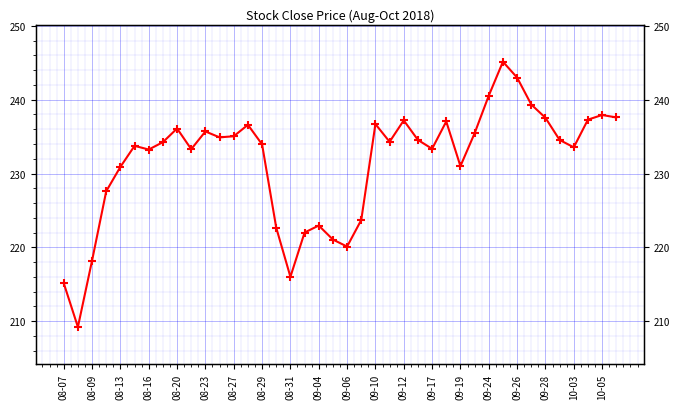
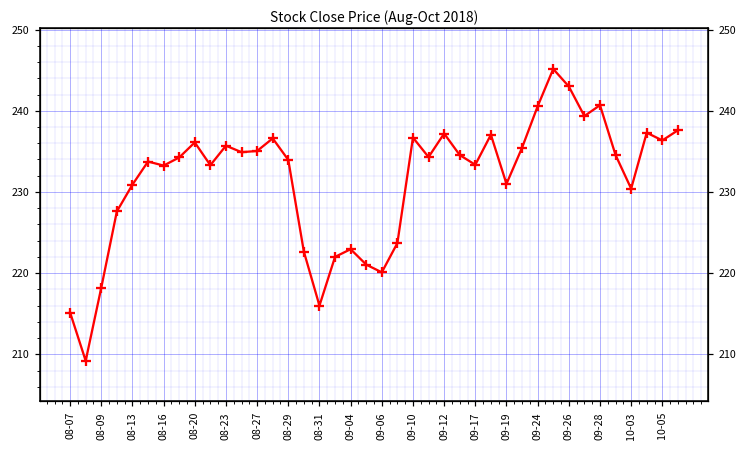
  {
    "08-07": 215,
    "08-09": 218,
    "08-13": 231,
    "08-16": 233,
    "08-20": 236,
    "08-23": 236,
    "08-27": 235,
    "08-29": 234,
    "08-31": 216,
    "09-04": 223,
    "09-06": 220,
    "09-10": 237,
    "09-12": 237,
    "09-17": 233,
    "09-19": 231,
    "09-24": 241,
    "09-26": 243,
-   "09-28": 238,
-   "10-03": 234,
-   "10-05": 238
+   "09-28": 241,
+   "10-03": 230,
+   "10-05": 236
  }
